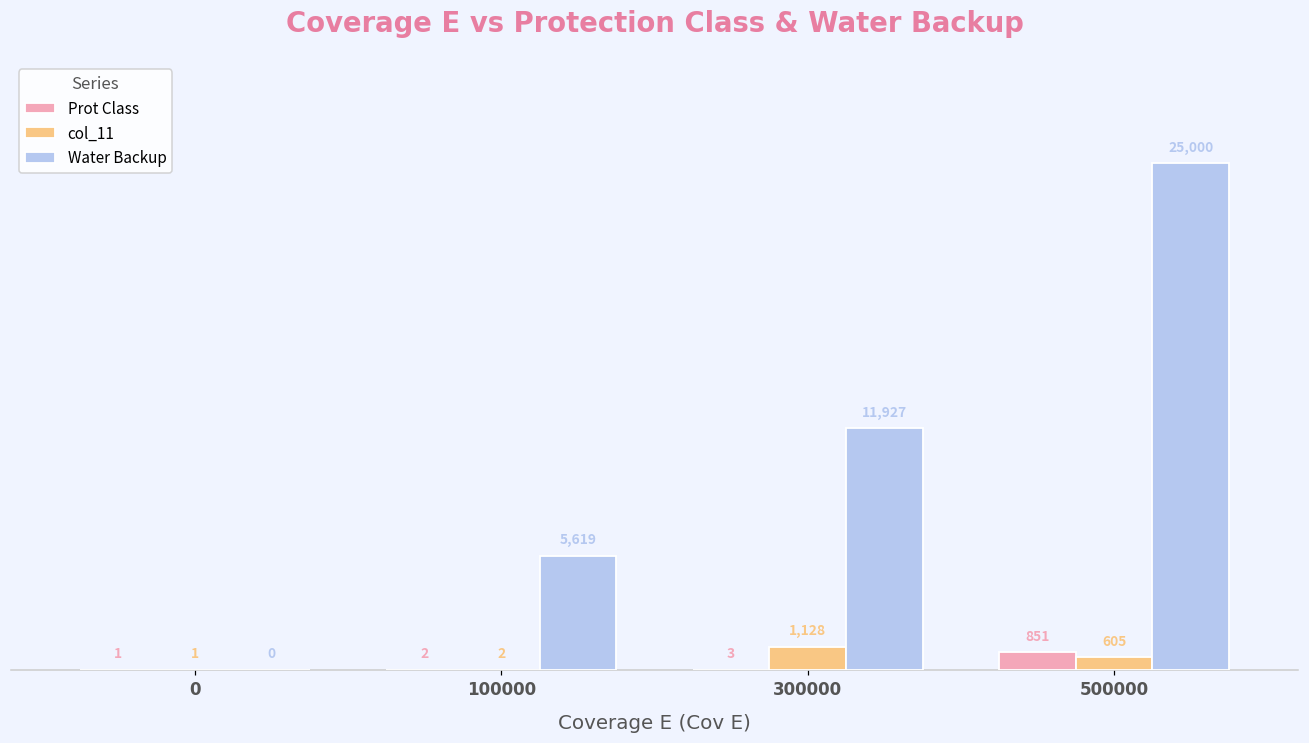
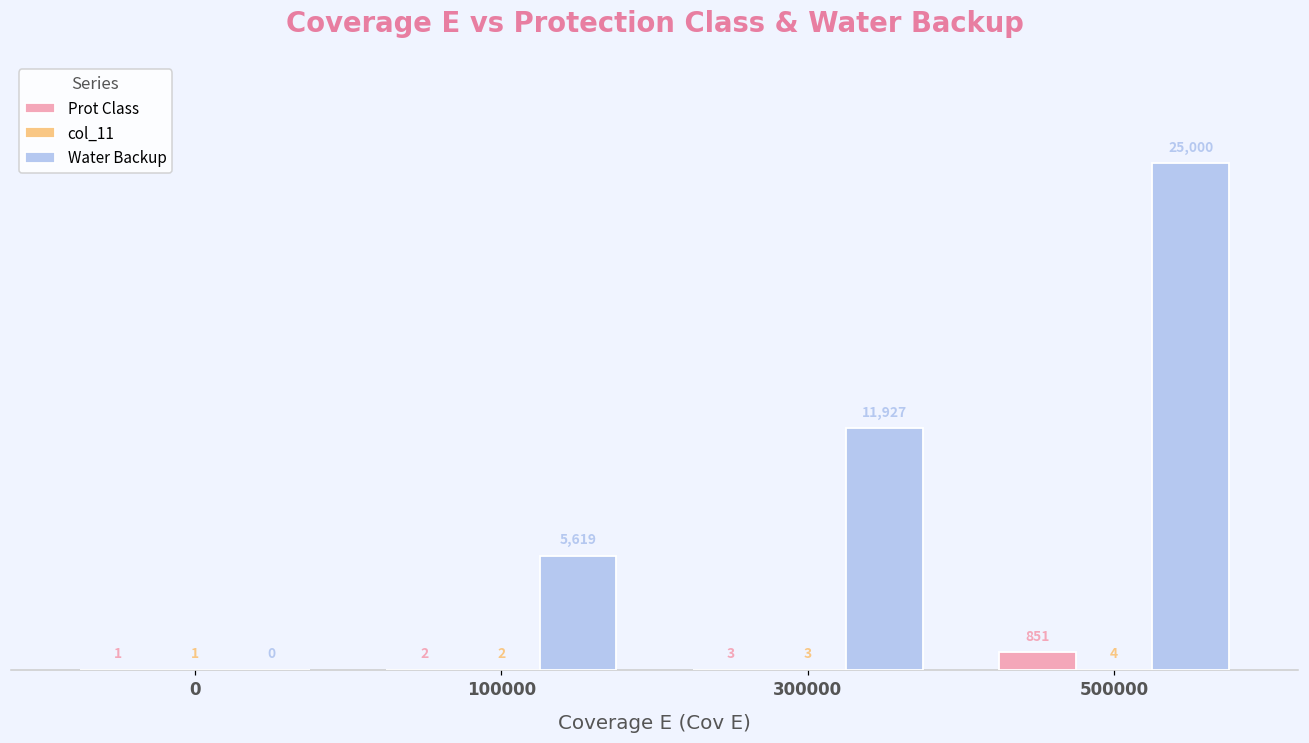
  {
    "Prot Class": {
      "0": "1",
      "100000": "2",
      "300000": "3",
      "500000": "851"
    },
    "col_11": {
      "0": "1",
      "100000": "2",
-     "300000": "1,128",
-     "500000": "605"
+     "300000": "3",
+     "500000": "4"
    },
    "Water Backup": {
      "0": "0",
      "100000": "5,619",
      "300000": "11,927",
      "500000": "25,000"
    }
  }
